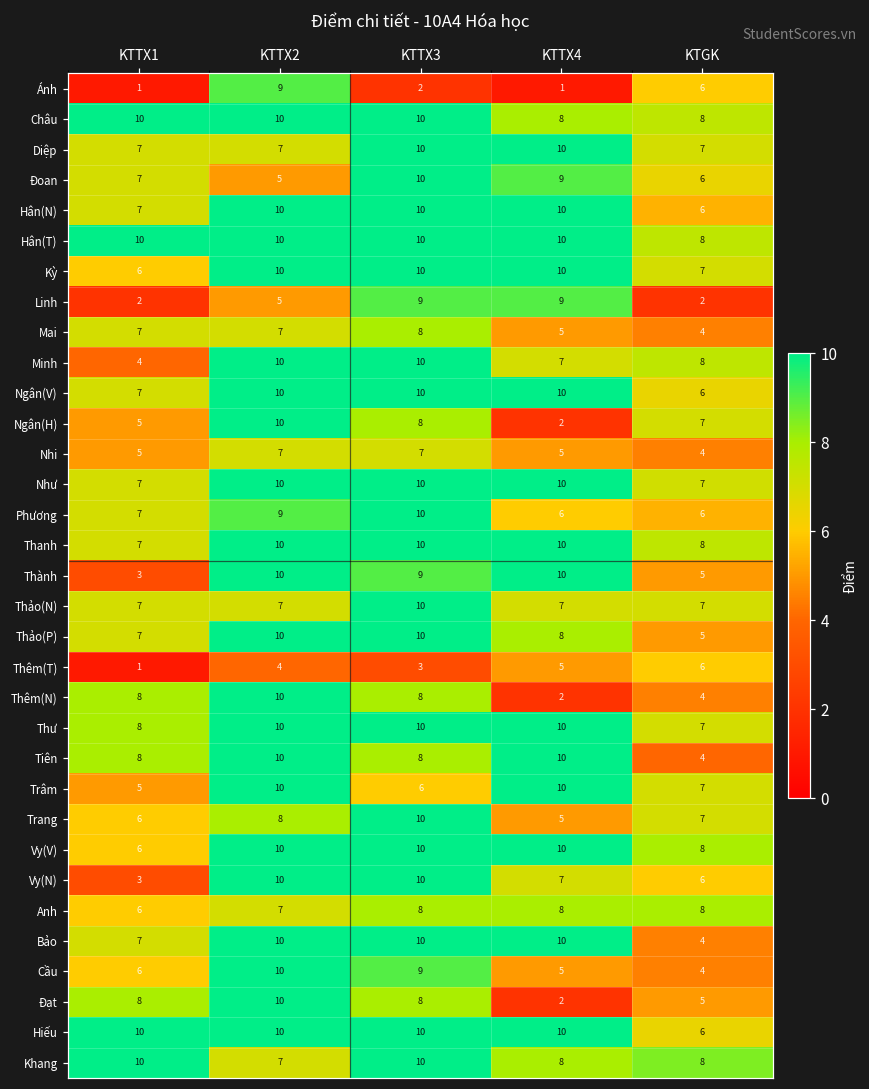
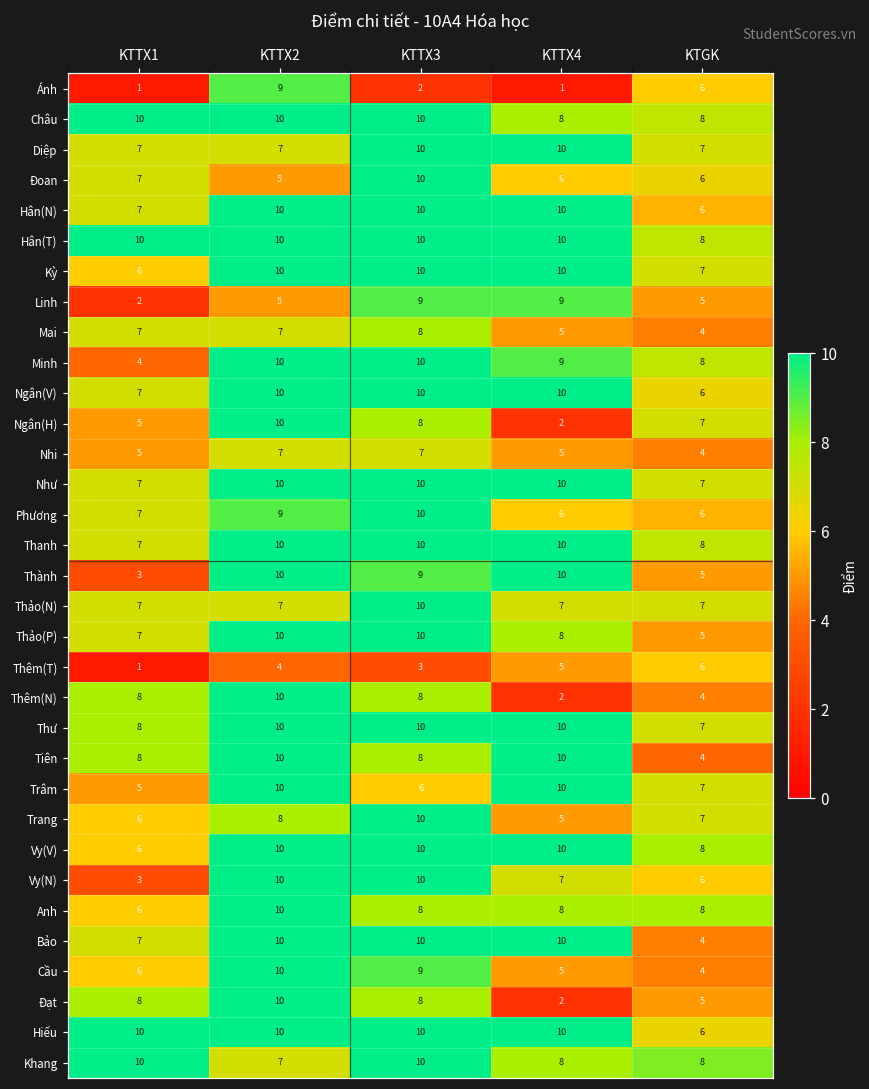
  {
    "Ánh": {
      "KTTX1": 1,
      "KTTX2": 9,
      "KTTX3": 2,
      "KTTX4": 1,
      "KTGK": 6
    },
    "Châu": {
      "KTTX1": 10,
      "KTTX2": 10,
      "KTTX3": 10,
      "KTTX4": 8,
      "KTGK": 8
    },
    "Diệp": {
      "KTTX1": 7,
      "KTTX2": 7,
      "KTTX3": 10,
      "KTTX4": 10,
      "KTGK": 7
    },
    "Đoan": {
      "KTTX1": 7,
      "KTTX2": 5,
      "KTTX3": 10,
-     "KTTX4": 9,
+     "KTTX4": 6,
      "KTGK": 6
    },
    "Hân(N)": {
      "KTTX1": 7,
      "KTTX2": 10,
      "KTTX3": 10,
      "KTTX4": 10,
      "KTGK": 6
    },
    "Hân(T)": {
      "KTTX1": 10,
      "KTTX2": 10,
      "KTTX3": 10,
      "KTTX4": 10,
      "KTGK": 8
    },
    "Kỳ": {
      "KTTX1": 6,
      "KTTX2": 10,
      "KTTX3": 10,
      "KTTX4": 10,
      "KTGK": 7
    },
    "Linh": {
      "KTTX1": 2,
      "KTTX2": 5,
      "KTTX3": 9,
      "KTTX4": 9,
-     "KTGK": 2
+     "KTGK": 5
    },
    "Mai": {
      "KTTX1": 7,
      "KTTX2": 7,
      "KTTX3": 8,
      "KTTX4": 5,
      "KTGK": 4
    },
    "Minh": {
      "KTTX1": 4,
      "KTTX2": 10,
      "KTTX3": 10,
-     "KTTX4": 7,
+     "KTTX4": 9,
      "KTGK": 8
    },
    "Ngân(V)": {
      "KTTX1": 7,
      "KTTX2": 10,
      "KTTX3": 10,
      "KTTX4": 10,
      "KTGK": 6
    },
    "Ngân(H)": {
      "KTTX1": 5,
      "KTTX2": 10,
      "KTTX3": 8,
      "KTTX4": 2,
      "KTGK": 7
    },
    "Nhi": {
      "KTTX1": 5,
      "KTTX2": 7,
      "KTTX3": 7,
      "KTTX4": 5,
      "KTGK": 4
    },
    "Như": {
      "KTTX1": 7,
      "KTTX2": 10,
      "KTTX3": 10,
      "KTTX4": 10,
      "KTGK": 7
    },
    "Phương": {
      "KTTX1": 7,
      "KTTX2": 9,
      "KTTX3": 10,
      "KTTX4": 6,
      "KTGK": 6
    },
    "Thanh": {
      "KTTX1": 7,
      "KTTX2": 10,
      "KTTX3": 10,
      "KTTX4": 10,
      "KTGK": 8
    },
    "Thành": {
      "KTTX1": 3,
      "KTTX2": 10,
      "KTTX3": 9,
      "KTTX4": 10,
      "KTGK": 5
    },
    "Thảo(N)": {
      "KTTX1": 7,
      "KTTX2": 7,
      "KTTX3": 10,
      "KTTX4": 7,
      "KTGK": 7
    },
    "Thảo(P)": {
      "KTTX1": 7,
      "KTTX2": 10,
      "KTTX3": 10,
      "KTTX4": 8,
      "KTGK": 5
    },
    "Thêm(T)": {
      "KTTX1": 1,
      "KTTX2": 4,
      "KTTX3": 3,
      "KTTX4": 5,
      "KTGK": 6
    },
    "Thêm(N)": {
      "KTTX1": 8,
      "KTTX2": 10,
      "KTTX3": 8,
      "KTTX4": 2,
      "KTGK": 4
    },
    "Thư": {
      "KTTX1": 8,
      "KTTX2": 10,
      "KTTX3": 10,
      "KTTX4": 10,
      "KTGK": 7
    },
    "Tiên": {
      "KTTX1": 8,
      "KTTX2": 10,
      "KTTX3": 8,
      "KTTX4": 10,
      "KTGK": 4
    },
    "Trâm": {
      "KTTX1": 5,
      "KTTX2": 10,
      "KTTX3": 6,
      "KTTX4": 10,
      "KTGK": 7
    },
    "Trang": {
      "KTTX1": 6,
      "KTTX2": 8,
      "KTTX3": 10,
      "KTTX4": 5,
      "KTGK": 7
    },
    "Vy(V)": {
      "KTTX1": 6,
      "KTTX2": 10,
      "KTTX3": 10,
      "KTTX4": 10,
      "KTGK": 8
    },
    "Vy(N)": {
      "KTTX1": 3,
      "KTTX2": 10,
      "KTTX3": 10,
      "KTTX4": 7,
      "KTGK": 6
    },
    "Anh": {
      "KTTX1": 6,
-     "KTTX2": 7,
+     "KTTX2": 10,
      "KTTX3": 8,
      "KTTX4": 8,
      "KTGK": 8
    },
    "Bảo": {
      "KTTX1": 7,
      "KTTX2": 10,
      "KTTX3": 10,
      "KTTX4": 10,
      "KTGK": 4
    },
    "Cầu": {
      "KTTX1": 6,
      "KTTX2": 10,
      "KTTX3": 9,
      "KTTX4": 5,
      "KTGK": 4
    },
    "Đạt": {
      "KTTX1": 8,
      "KTTX2": 10,
      "KTTX3": 8,
      "KTTX4": 2,
      "KTGK": 5
    },
    "Hiếu": {
      "KTTX1": 10,
      "KTTX2": 10,
      "KTTX3": 10,
      "KTTX4": 10,
      "KTGK": 6
    },
    "Khang": {
      "KTTX1": 10,
      "KTTX2": 7,
      "KTTX3": 10,
      "KTTX4": 8,
      "KTGK": 8
    }
  }
